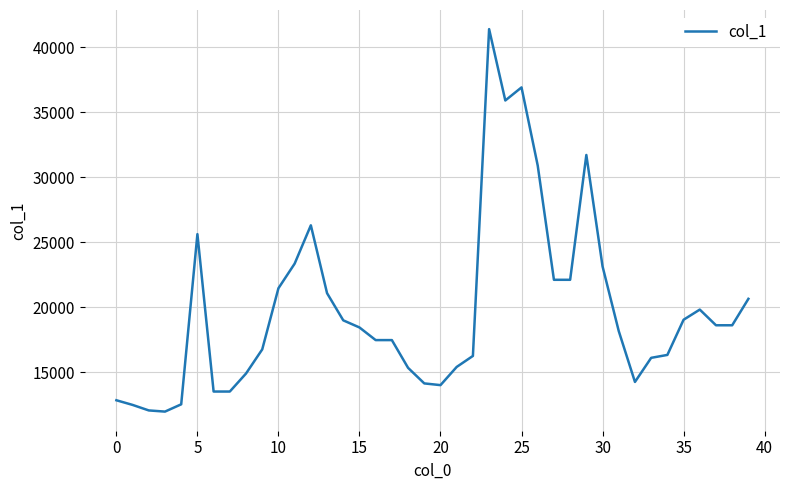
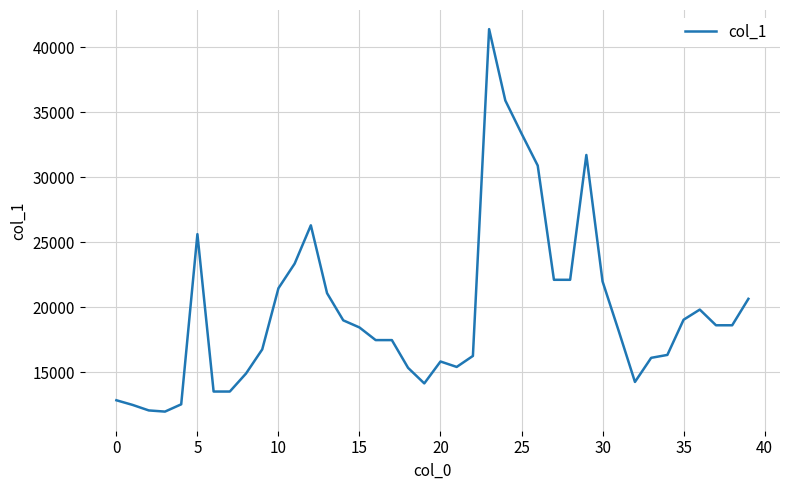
  {
    "0": 12800,
    "5": 25600,
    "10": 21500,
    "15": 18400,
-   "20": 14000,
-   "25": 36900,
-   "30": 23100,
+   "20": 15800,
+   "25": 33400,
+   "30": 22000,
    "35": 19000
  }
